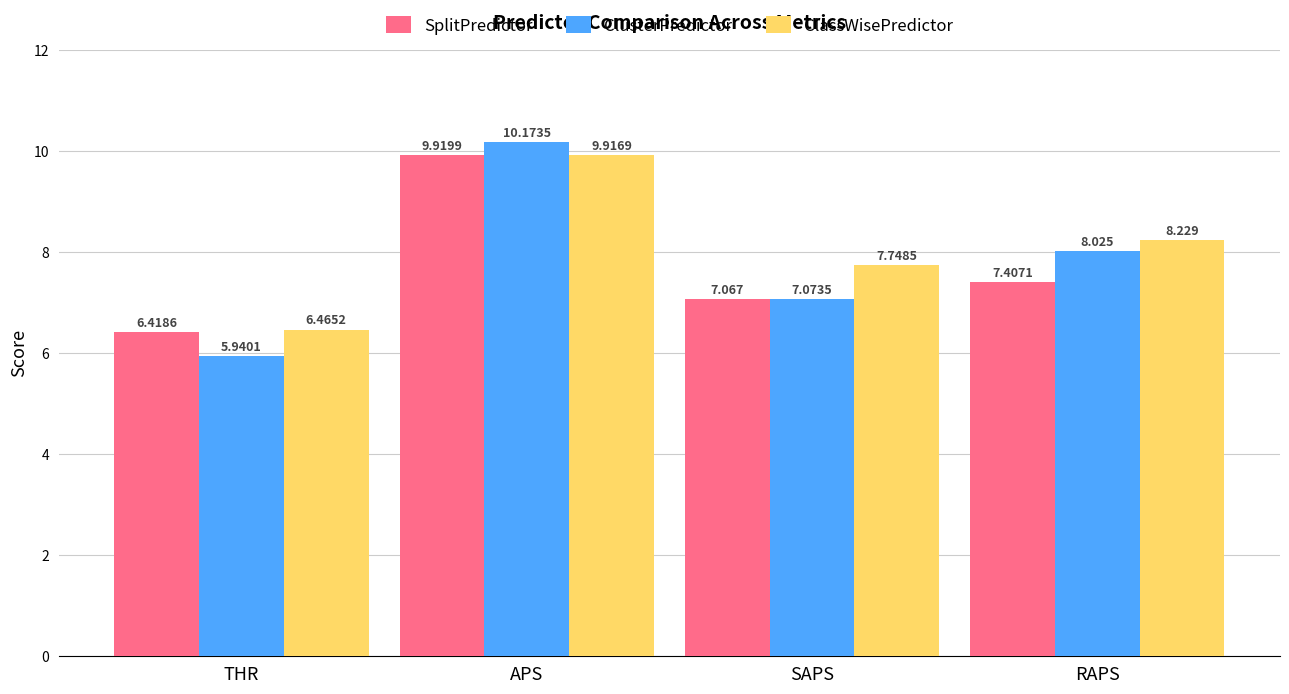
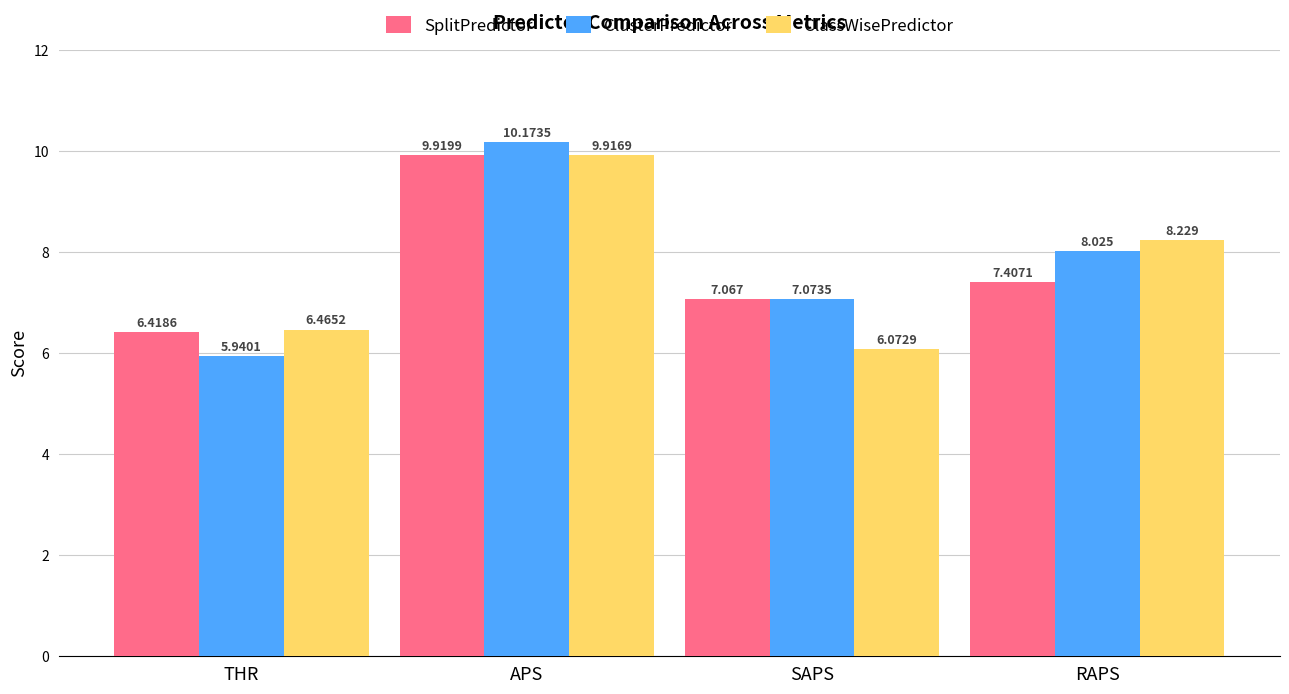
  {
    "SplitPredictor": {
      "THR": 6.4186,
      "APS": 9.9199,
      "SAPS": 7.067,
      "RAPS": 7.4071
    },
    "ClusterPredictor": {
      "THR": 5.9401,
      "APS": 10.1735,
      "SAPS": 7.0735,
      "RAPS": 8.025
    },
    "ClassWisePredictor": {
      "THR": 6.4652,
      "APS": 9.9169,
-     "SAPS": 7.7485,
+     "SAPS": 6.0729,
      "RAPS": 8.229
    }
  }
